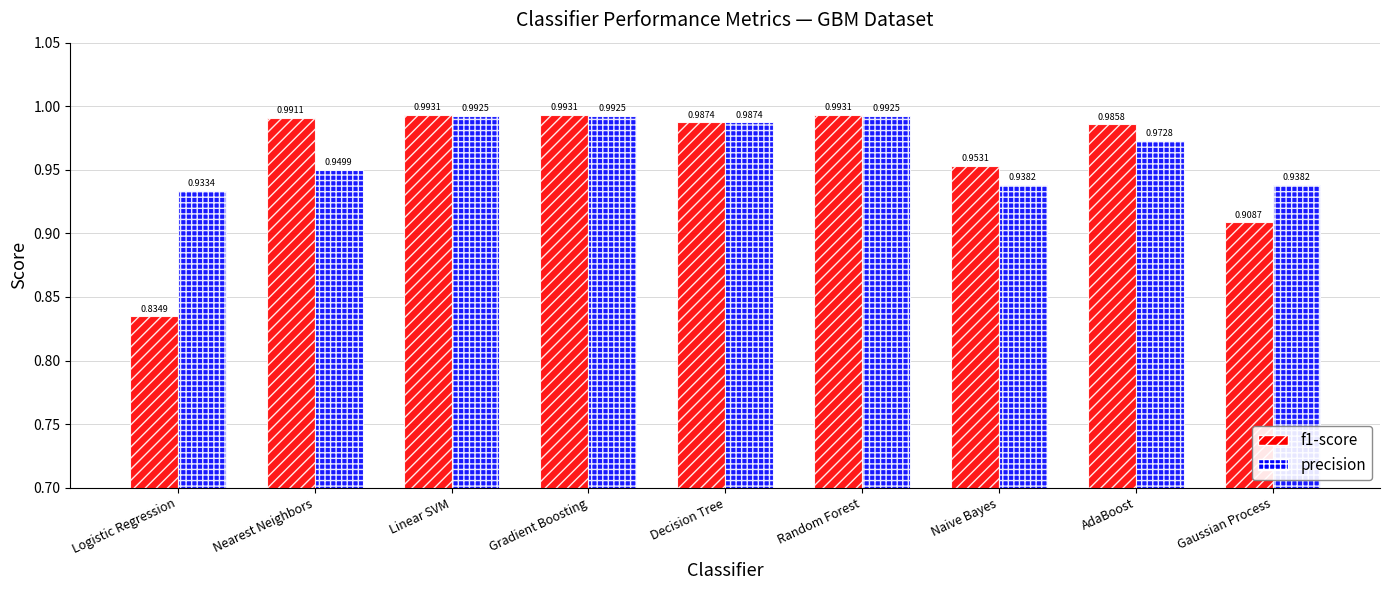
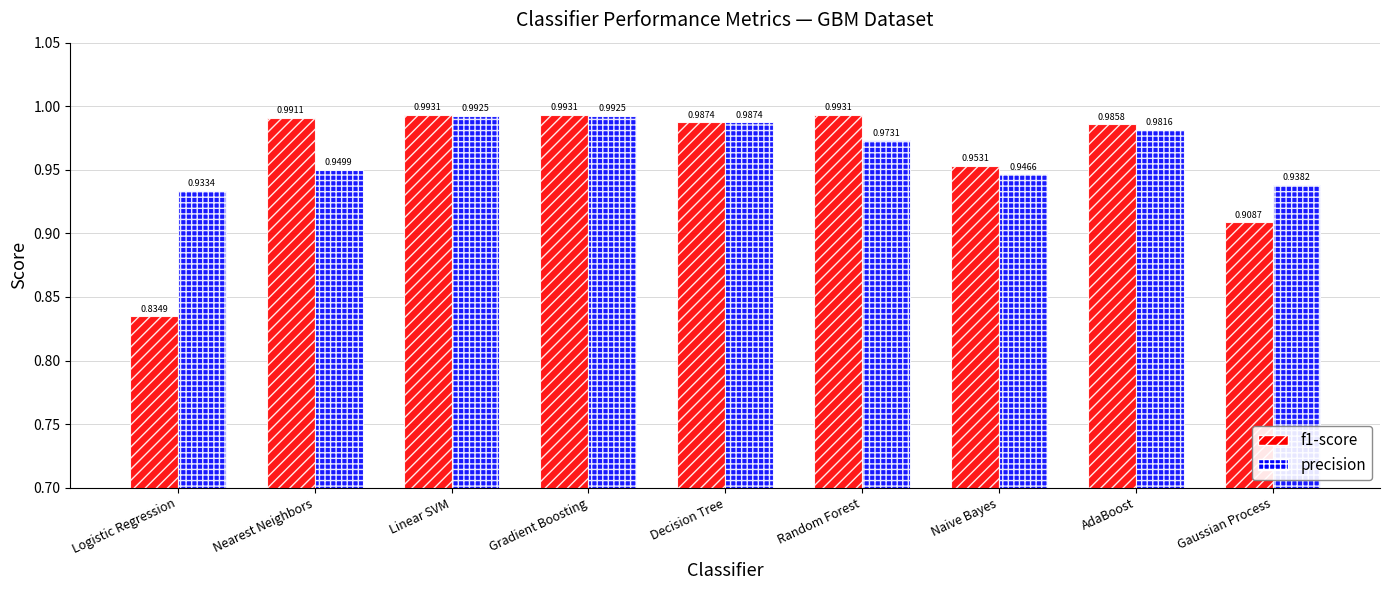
  {
    "f1-score": {
      "Logistic Regression": 0.8349,
      "Nearest Neighbors": 0.9911,
      "Linear SVM": 0.9931,
      "Gradient Boosting": 0.9931,
      "Decision Tree": 0.9874,
      "Random Forest": 0.9931,
      "Naive Bayes": 0.9531,
      "AdaBoost": 0.9858,
      "Gaussian Process": 0.9087
    },
    "precision": {
      "Logistic Regression": 0.9334,
      "Nearest Neighbors": 0.9499,
      "Linear SVM": 0.9925,
      "Gradient Boosting": 0.9925,
      "Decision Tree": 0.9874,
-     "Random Forest": 0.9925,
-     "Naive Bayes": 0.9382,
-     "AdaBoost": 0.9728,
+     "Random Forest": 0.9731,
+     "Naive Bayes": 0.9466,
+     "AdaBoost": 0.9816,
      "Gaussian Process": 0.9382
    }
  }
